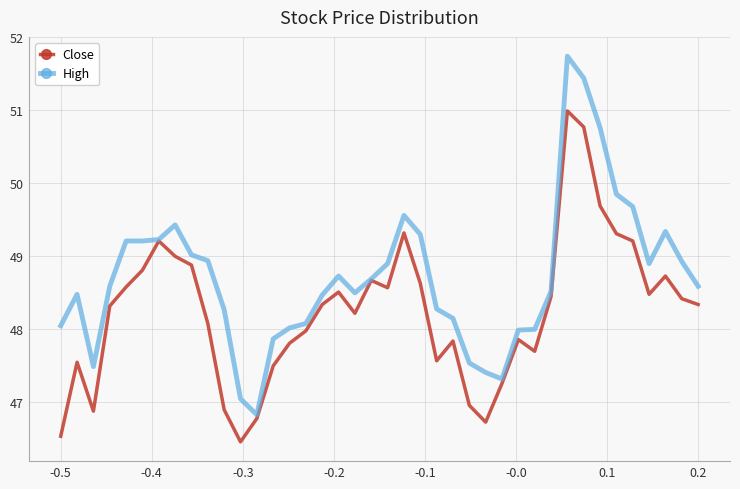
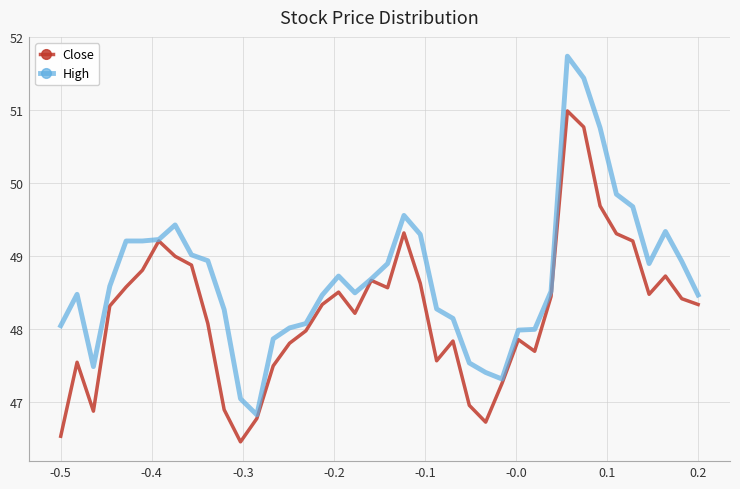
  {
    "Close": {
      "-0.5": 46.5,
      "0.2": 48.3
    },
    "High": {
      "-0.5": 48.0,
-     "0.2": 48.6
+     "0.2": 48.5
    }
  }
